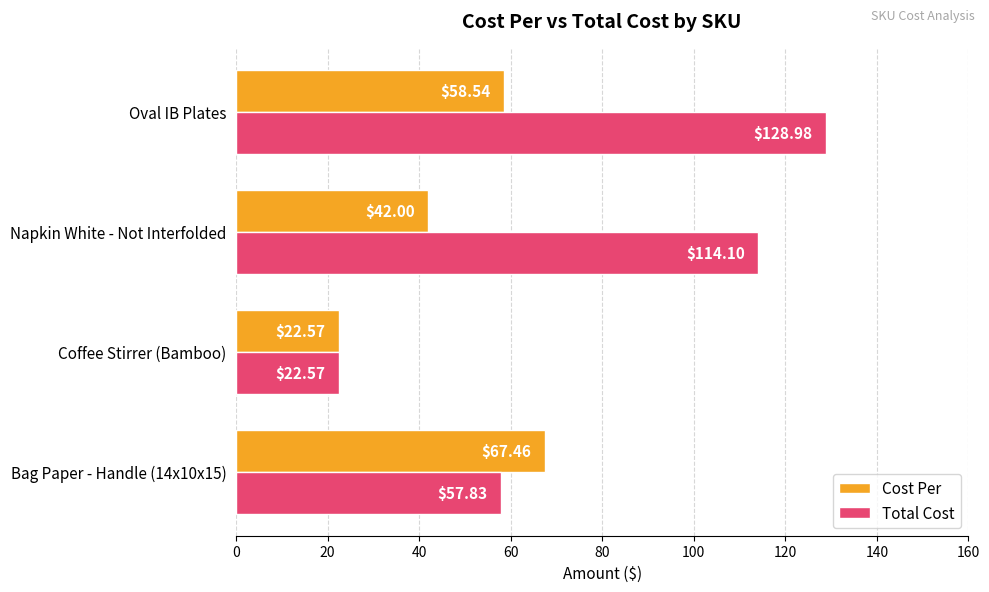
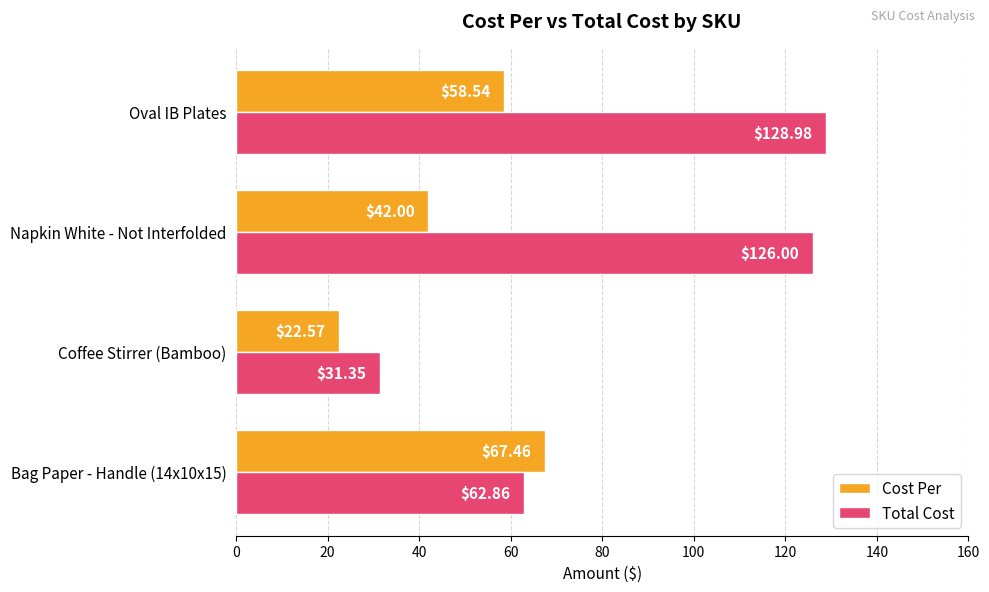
  {
    "Cost Per": {
      "Oval IB Plates": "$58.54",
      "Napkin White - Not Interfolded": "$42.00",
      "Coffee Stirrer (Bamboo)": "$22.57",
      "Bag Paper - Handle (14x10x15)": "$67.46"
    },
    "Total Cost": {
      "Oval IB Plates": "$128.98",
-     "Napkin White - Not Interfolded": "$114.10",
-     "Coffee Stirrer (Bamboo)": "$22.57",
-     "Bag Paper - Handle (14x10x15)": "$57.83"
+     "Napkin White - Not Interfolded": "$126.00",
+     "Coffee Stirrer (Bamboo)": "$31.35",
+     "Bag Paper - Handle (14x10x15)": "$62.86"
    }
  }
